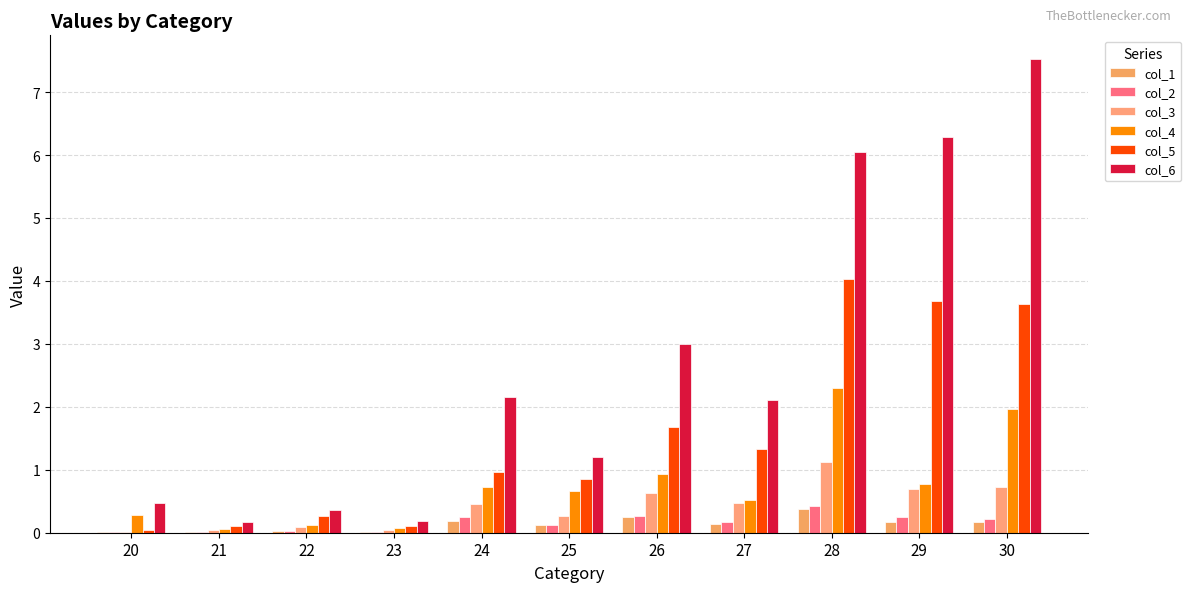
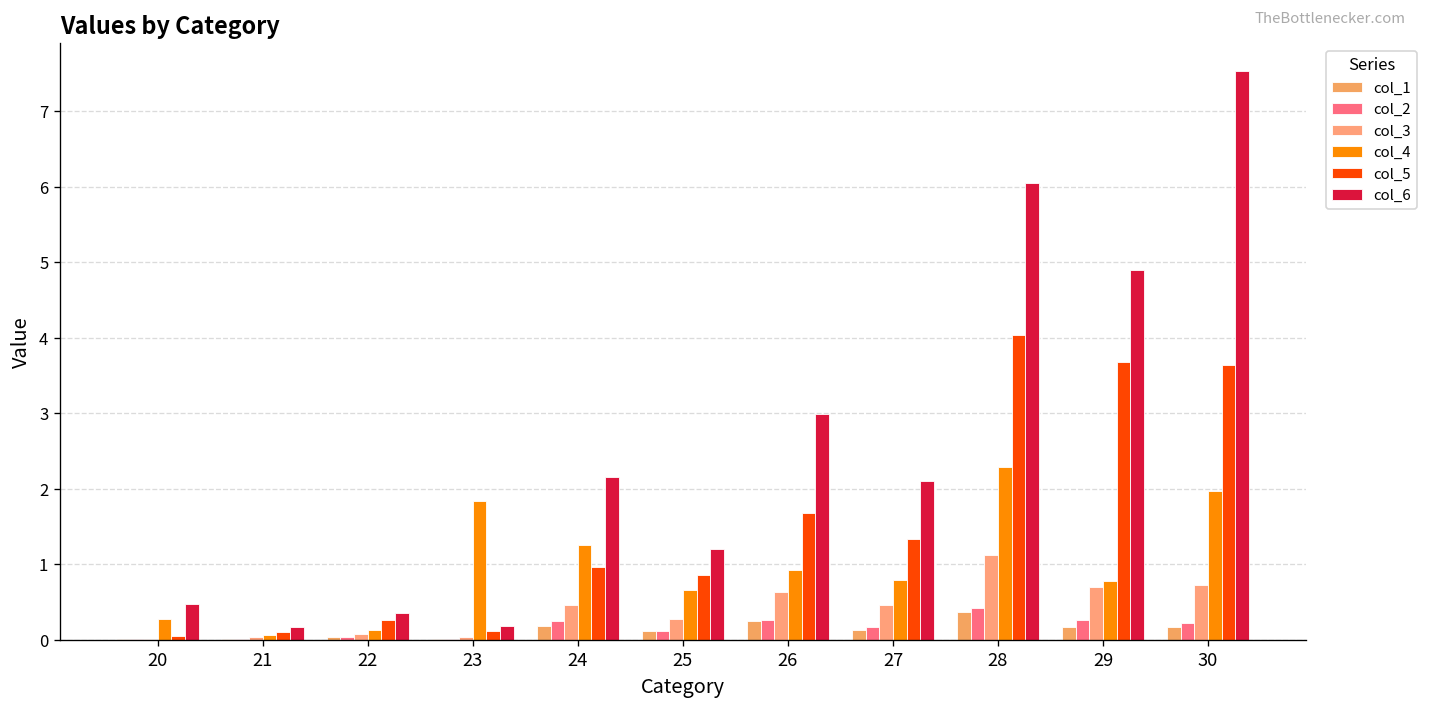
  {
    "col_4": {
      "20": 0.3,
      "21": 0.1,
      "22": 0.1,
-     "23": 0.1,
-     "24": 0.7,
+     "23": 1.8,
+     "24": 1.3,
      "25": 0.7,
      "26": 0.9,
-     "27": 0.5,
+     "27": 0.8,
      "28": 2.3,
      "29": 0.8,
      "30": 2.0
    },
    "col_5": {
      "20": 0.0,
      "21": 0.1,
      "22": 0.3,
      "23": 0.1,
      "24": 1.0,
      "25": 0.9,
      "26": 1.7,
      "27": 1.3,
      "28": 4.0,
      "29": 3.7,
      "30": 3.6
    },
    "col_6": {
      "20": 0.5,
      "21": 0.2,
      "22": 0.4,
      "23": 0.2,
      "24": 2.2,
      "25": 1.2,
      "26": 3.0,
      "27": 2.1,
      "28": 6.0,
-     "29": 6.3,
+     "29": 4.9,
      "30": 7.5
    }
  }
